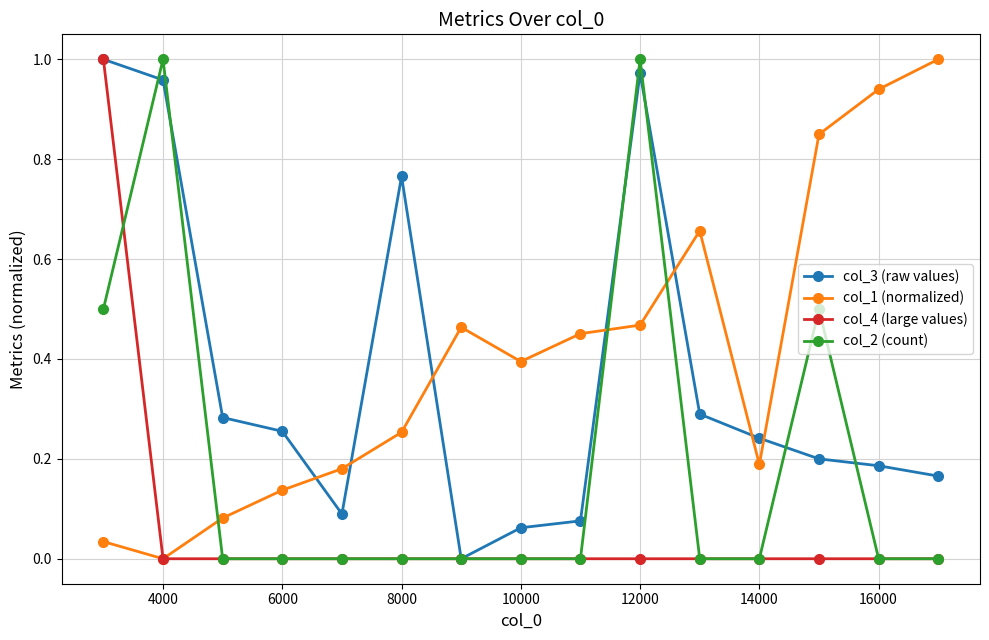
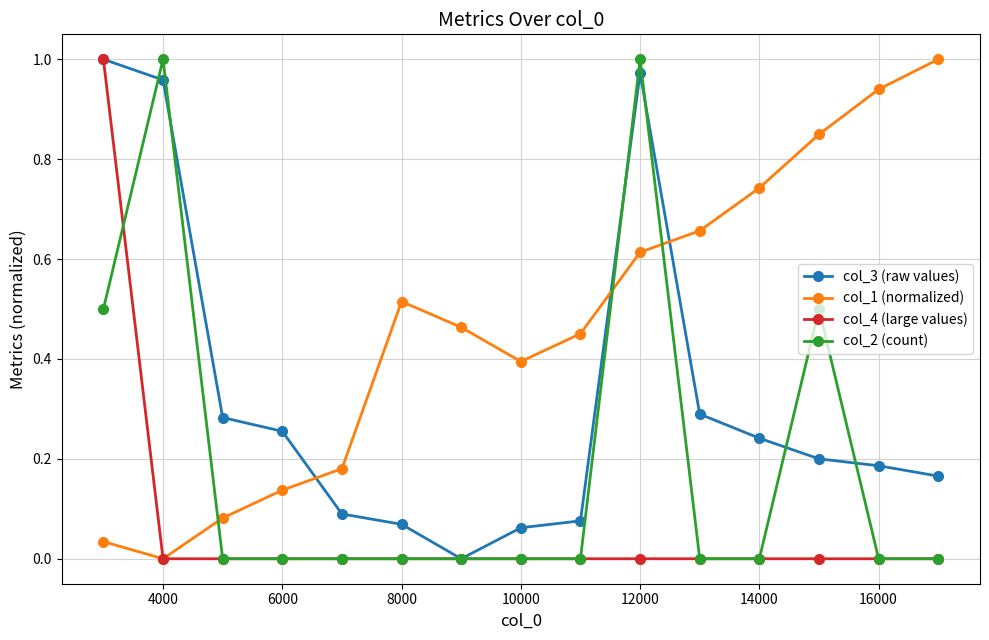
  {
    "col_3 (raw values)": {
      "4000": 0.96,
      "6000": 0.26,
-     "8000": 0.77,
+     "8000": 0.07,
      "10000": 0.06,
      "12000": 0.97,
      "14000": 0.24,
      "16000": 0.19
    },
    "col_1 (normalized)": {
      "6000": 0.14,
-     "8000": 0.25,
+     "8000": 0.52,
      "10000": 0.39,
-     "12000": 0.47,
-     "14000": 0.19,
+     "12000": 0.61,
+     "14000": 0.74,
      "16000": 0.94
    },
    "col_4 (large values)": {
      "12000": 0.00
    },
    "col_2 (count)": {
      "4000": 1.00,
      "12000": 1.00
    }
  }
